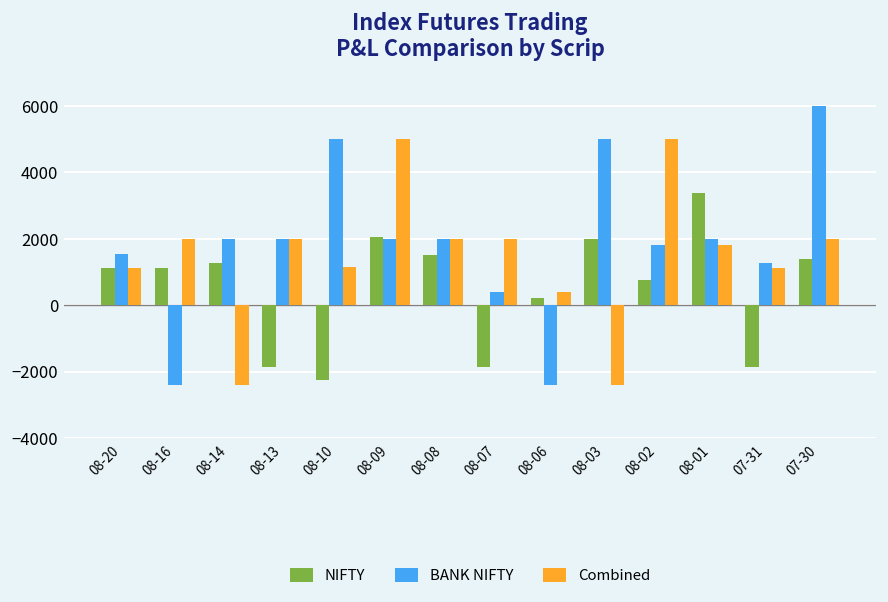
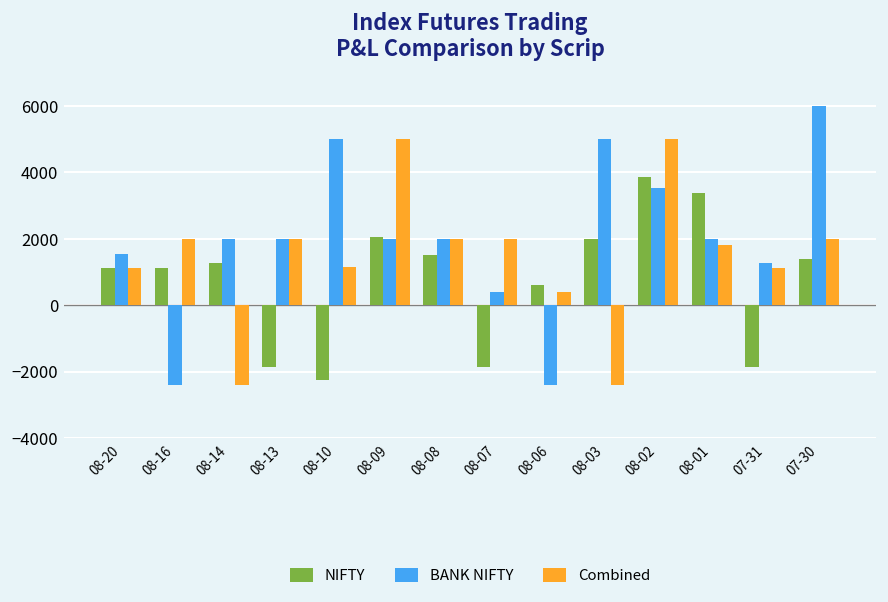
  {
    "NIFTY": {
      "08-20": 1100,
      "08-16": 1100,
      "08-14": 1300,
      "08-13": -1900,
      "08-10": -2300,
      "08-09": 2100,
      "08-08": 1500,
      "08-07": -1900,
-     "08-06": 200,
+     "08-06": 600,
      "08-03": 2000,
-     "08-02": 800,
+     "08-02": 3800,
      "08-01": 3400,
      "07-31": -1900,
      "07-30": 1400
    },
    "BANK NIFTY": {
      "08-20": 1500,
      "08-16": -2400,
      "08-14": 2000,
      "08-13": 2000,
      "08-10": 5000,
      "08-09": 2000,
      "08-08": 2000,
      "08-07": 400,
      "08-06": -2400,
      "08-03": 5000,
-     "08-02": 1800,
+     "08-02": 3500,
      "08-01": 2000,
      "07-31": 1300,
      "07-30": 6000
    },
    "Combined": {
      "08-20": 1100,
      "08-16": 2000,
      "08-14": -2400,
      "08-13": 2000,
      "08-10": 1200,
      "08-09": 5000,
      "08-08": 2000,
      "08-07": 2000,
      "08-06": 400,
      "08-03": -2400,
      "08-02": 5000,
      "08-01": 1800,
      "07-31": 1100,
      "07-30": 2000
    }
  }
